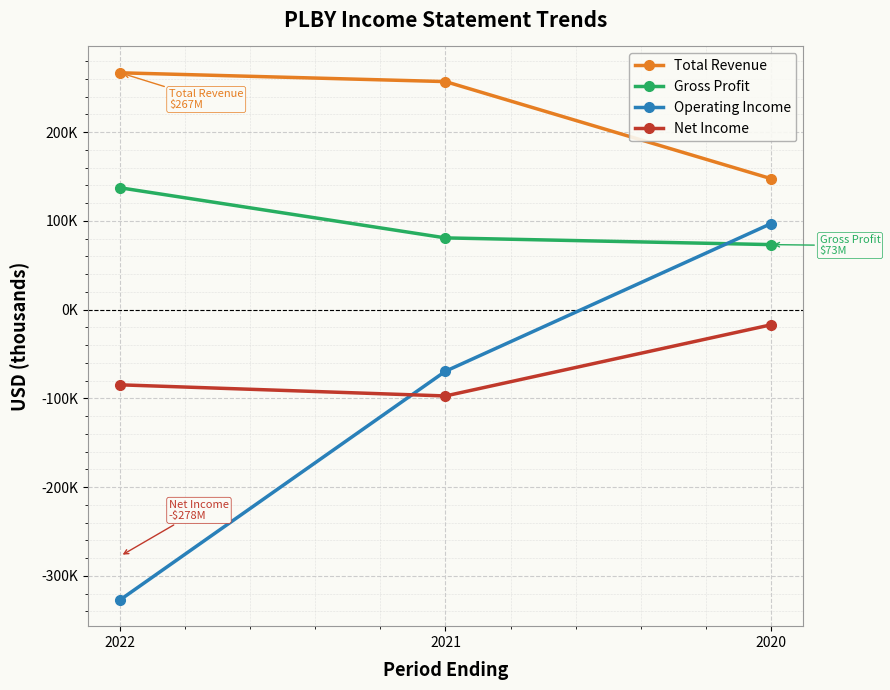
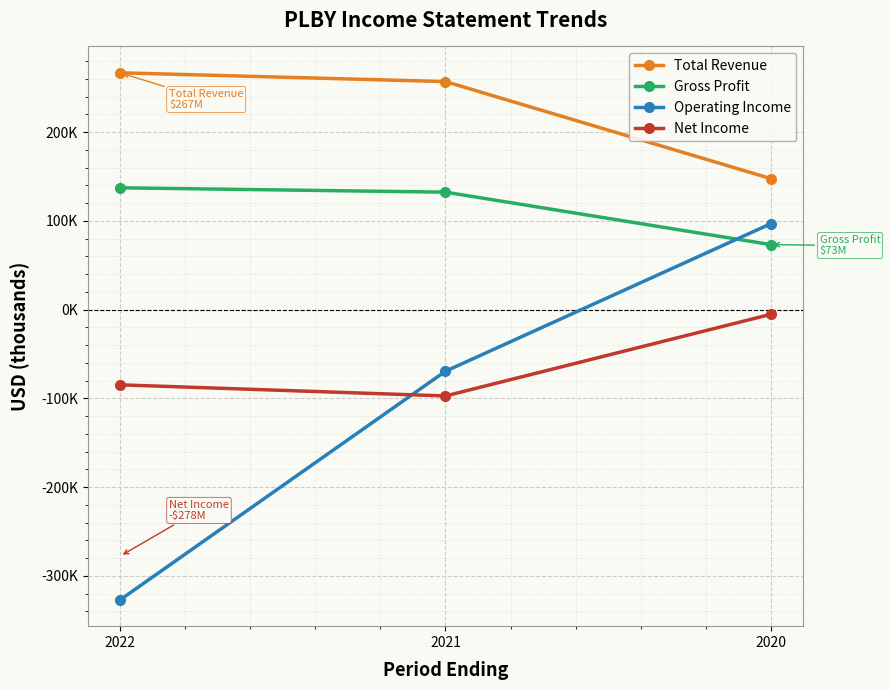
  {
    "Total Revenue": {
      "2021": 260000,
      "2020": 150000
    },
    "Gross Profit": {
      "2022": 140000,
-     "2021": 80000
+     "2021": 130000
    },
    "Operating Income": {
      "2022": -330000,
      "2021": -70000,
      "2020": 100000
    },
    "Net Income": {
      "2022": -80000,
      "2021": -100000,
-     "2020": -20000
+     "2020": -10000
    }
  }
